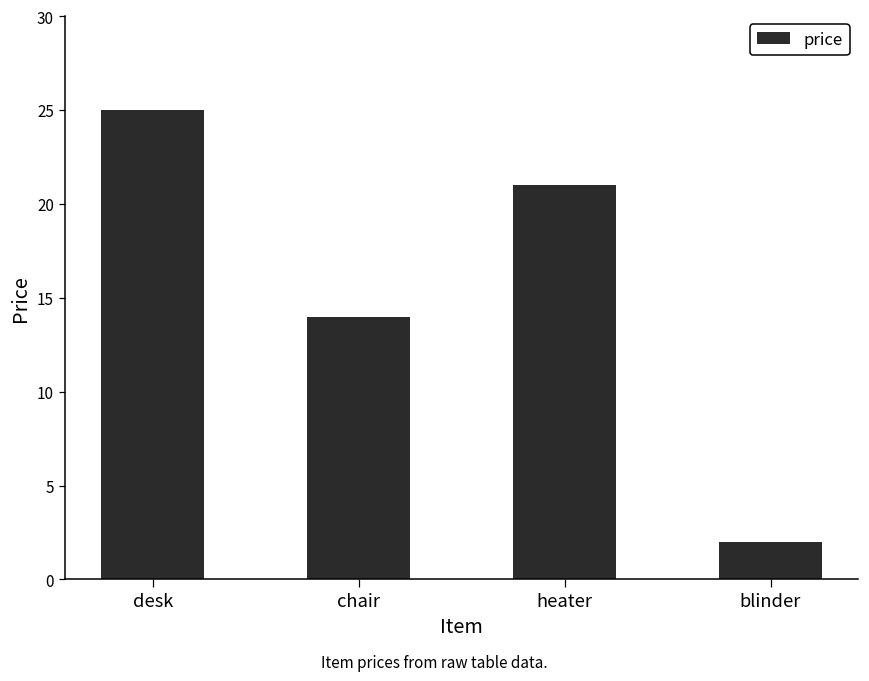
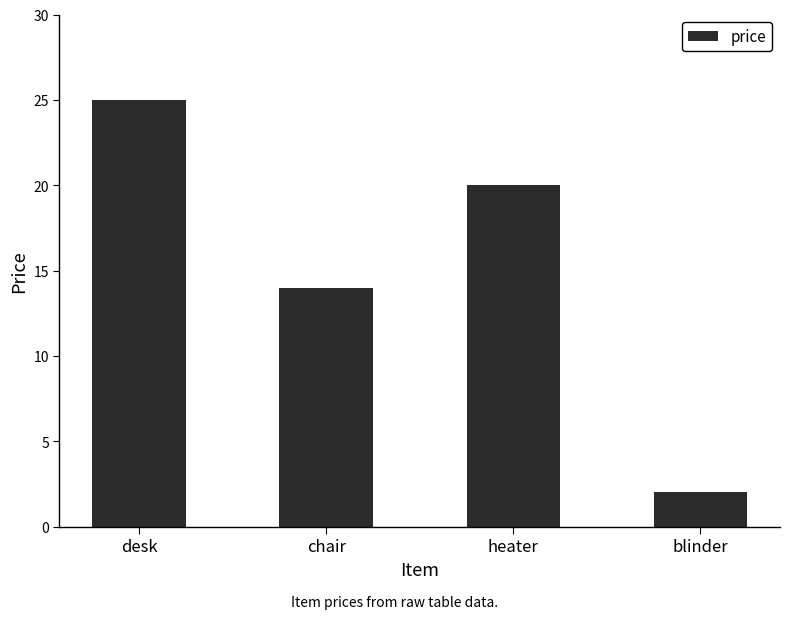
  {
    "desk": 25,
    "chair": 14,
-   "heater": 21,
+   "heater": 20,
    "blinder": 2
  }
